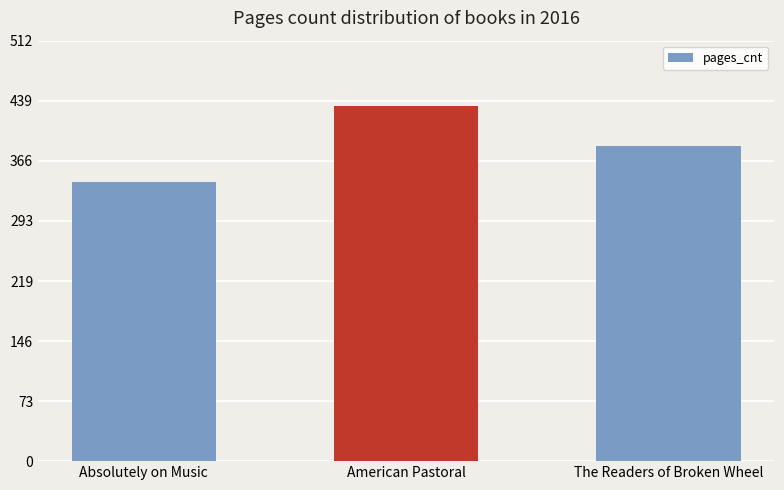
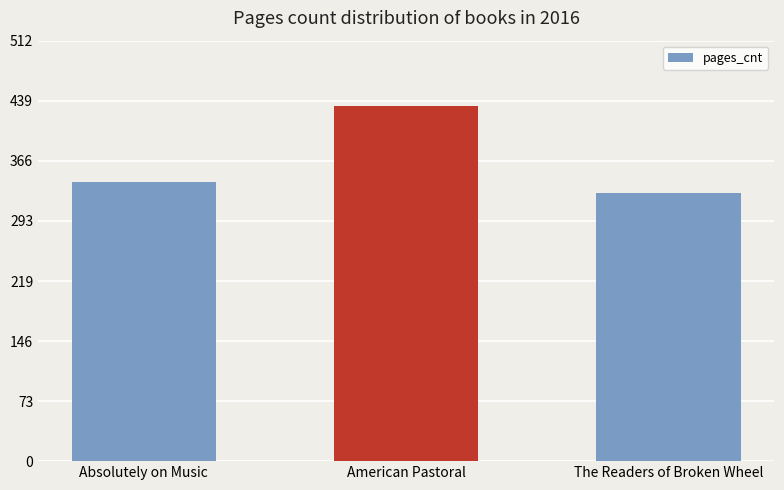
  {
    "Absolutely on Music": 340,
    "American Pastoral": 430,
-   "The Readers of Broken Wheel": 380
+   "The Readers of Broken Wheel": 330
  }
